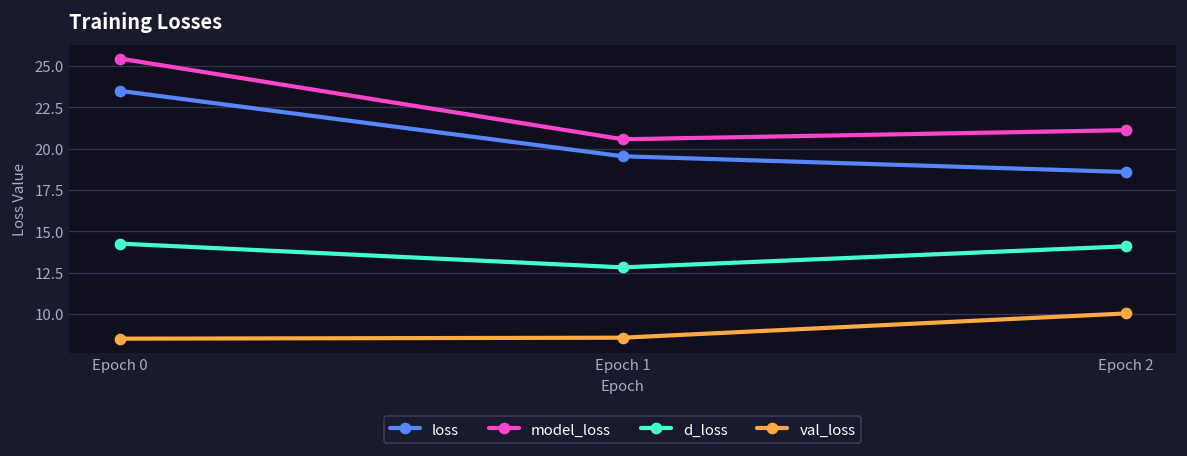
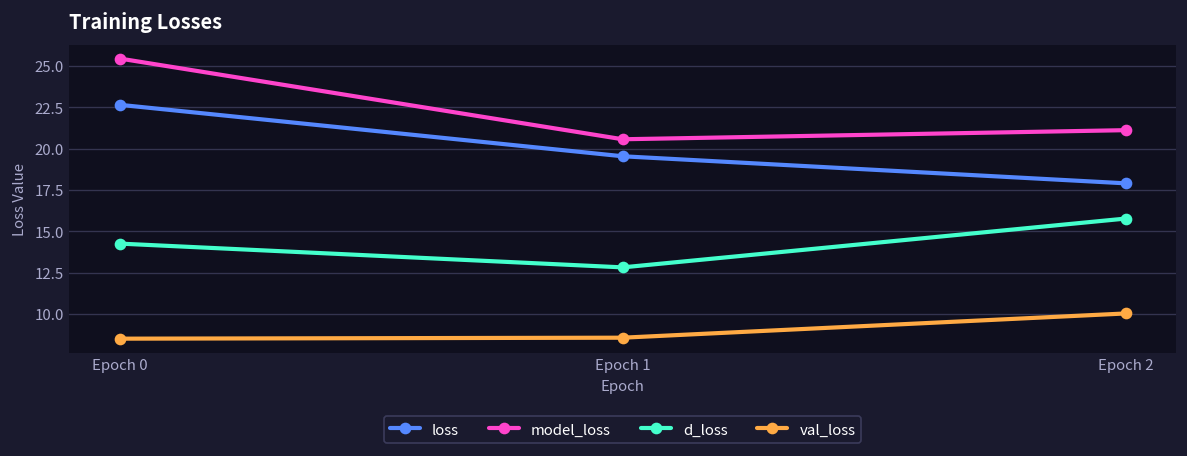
  {
    "loss": {
-     "Epoch 0": 23.5,
+     "Epoch 0": 22.6,
      "Epoch 1": 19.5,
-     "Epoch 2": 18.6
+     "Epoch 2": 17.9
    },
    "model_loss": {
      "Epoch 0": 25.4,
      "Epoch 1": 20.6,
      "Epoch 2": 21.1
    },
    "d_loss": {
      "Epoch 0": 14.3,
      "Epoch 1": 12.8,
-     "Epoch 2": 14.1
+     "Epoch 2": 15.8
    },
    "val_loss": {
      "Epoch 0": 8.5,
      "Epoch 1": 8.6,
      "Epoch 2": 10.0
    }
  }
